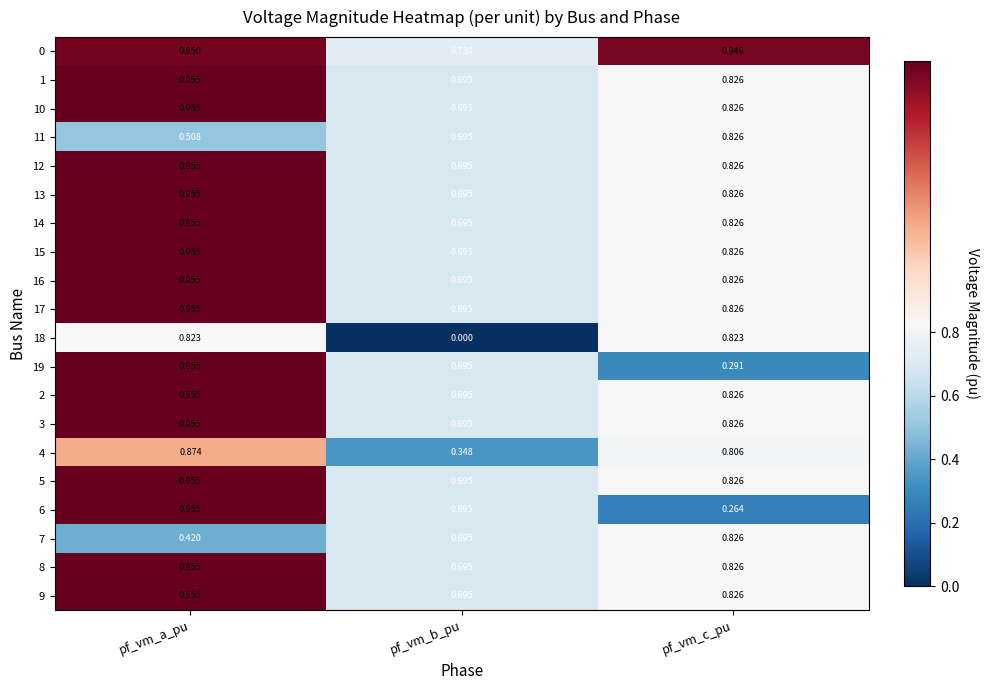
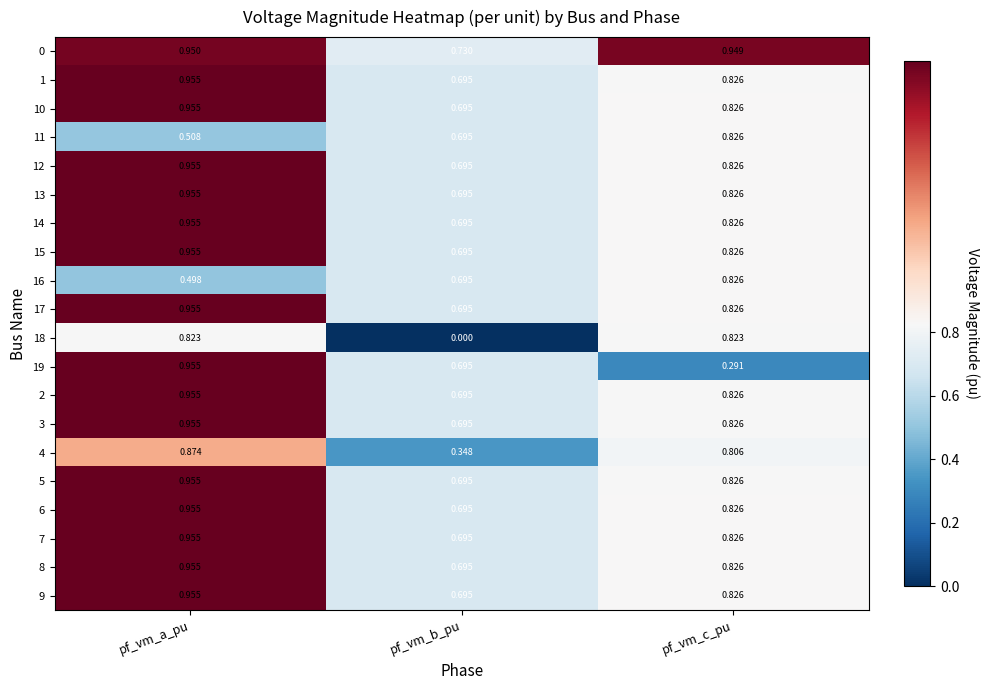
  {
    "0": {
      "pf_vm_a_pu": 0.950,
      "pf_vm_c_pu": 0.949
    },
    "1": {
      "pf_vm_a_pu": 0.955,
      "pf_vm_c_pu": 0.826
    },
    "10": {
      "pf_vm_a_pu": 0.955,
      "pf_vm_c_pu": 0.826
    },
    "11": {
      "pf_vm_a_pu": 0.508,
      "pf_vm_c_pu": 0.826
    },
    "12": {
      "pf_vm_a_pu": 0.955,
      "pf_vm_c_pu": 0.826
    },
    "13": {
      "pf_vm_a_pu": 0.955,
      "pf_vm_c_pu": 0.826
    },
    "14": {
      "pf_vm_a_pu": 0.955,
      "pf_vm_c_pu": 0.826
    },
    "15": {
      "pf_vm_a_pu": 0.955,
      "pf_vm_c_pu": 0.826
    },
    "16": {
-     "pf_vm_a_pu": 0.955,
+     "pf_vm_a_pu": 0.498,
      "pf_vm_c_pu": 0.826
    },
    "17": {
      "pf_vm_a_pu": 0.955,
      "pf_vm_c_pu": 0.826
    },
    "18": {
      "pf_vm_a_pu": 0.823,
      "pf_vm_b_pu": 0.000,
      "pf_vm_c_pu": 0.823
    },
    "19": {
      "pf_vm_a_pu": 0.955,
      "pf_vm_c_pu": 0.291
    },
    "2": {
      "pf_vm_a_pu": 0.955,
      "pf_vm_c_pu": 0.826
    },
    "3": {
      "pf_vm_a_pu": 0.955,
      "pf_vm_c_pu": 0.826
    },
    "4": {
      "pf_vm_a_pu": 0.874,
      "pf_vm_b_pu": 0.348,
      "pf_vm_c_pu": 0.806
    },
    "5": {
      "pf_vm_a_pu": 0.955,
      "pf_vm_c_pu": 0.826
    },
    "6": {
      "pf_vm_a_pu": 0.955,
-     "pf_vm_c_pu": 0.264
+     "pf_vm_c_pu": 0.826
    },
    "7": {
-     "pf_vm_a_pu": 0.420,
+     "pf_vm_a_pu": 0.955,
      "pf_vm_c_pu": 0.826
    },
    "8": {
      "pf_vm_a_pu": 0.955,
      "pf_vm_c_pu": 0.826
    },
    "9": {
      "pf_vm_a_pu": 0.955,
      "pf_vm_c_pu": 0.826
    }
  }
